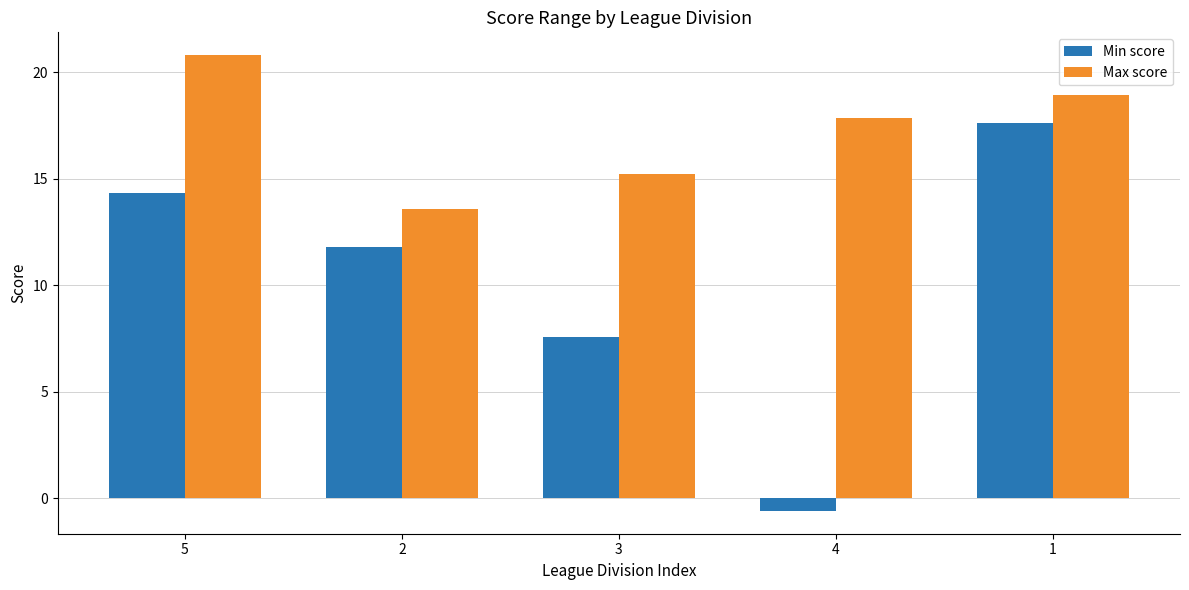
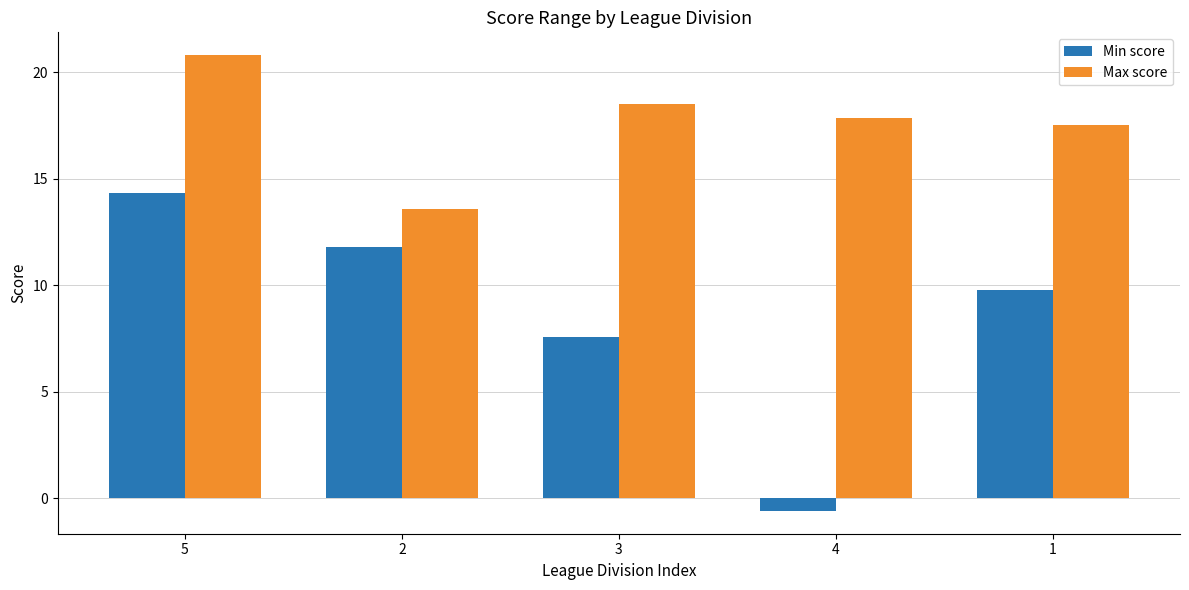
  {
    "Min score": {
      "5": 14.4,
      "2": 11.8,
      "3": 7.6,
      "4": -0.6,
-     "1": 17.6
+     "1": 9.8
    },
    "Max score": {
      "5": 20.8,
      "2": 13.6,
-     "3": 15.2,
+     "3": 18.5,
      "4": 17.9,
-     "1": 18.9
+     "1": 17.5
    }
  }
